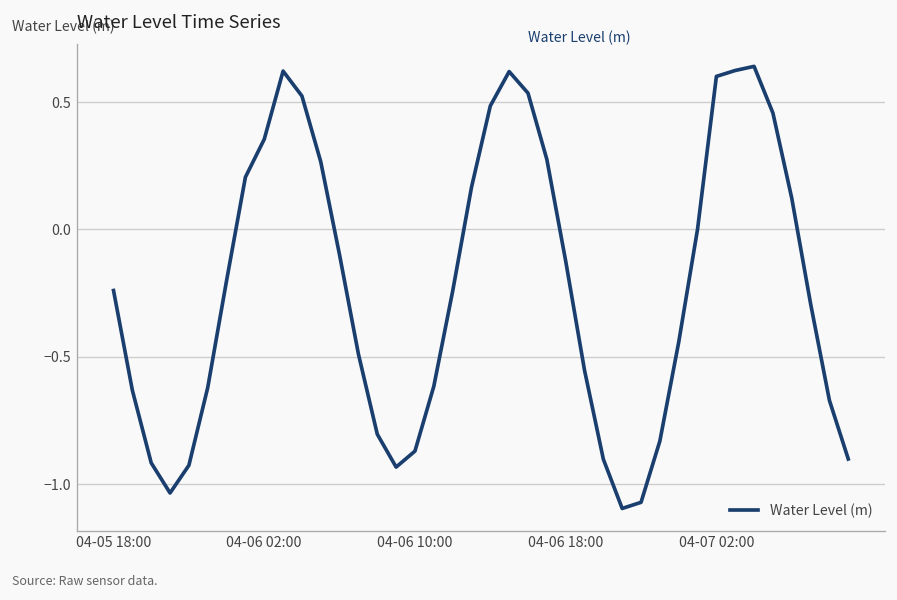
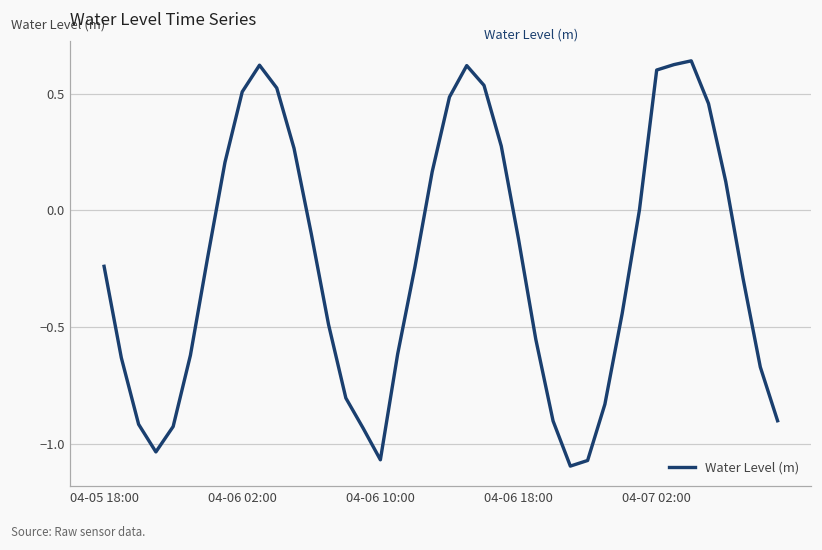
  {
    "04-05 18:00": -0.24,
-   "04-06 02:00": 0.35,
-   "04-06 10:00": -0.87,
+   "04-06 02:00": 0.51,
+   "04-06 10:00": -1.07,
    "04-06 18:00": -0.12,
    "04-07 02:00": 0.60
  }
